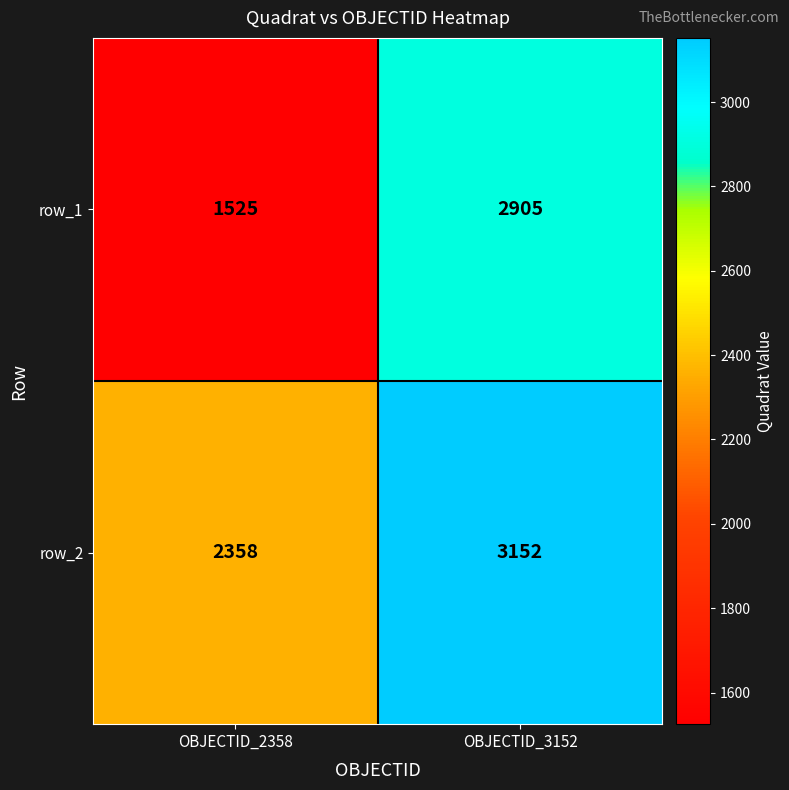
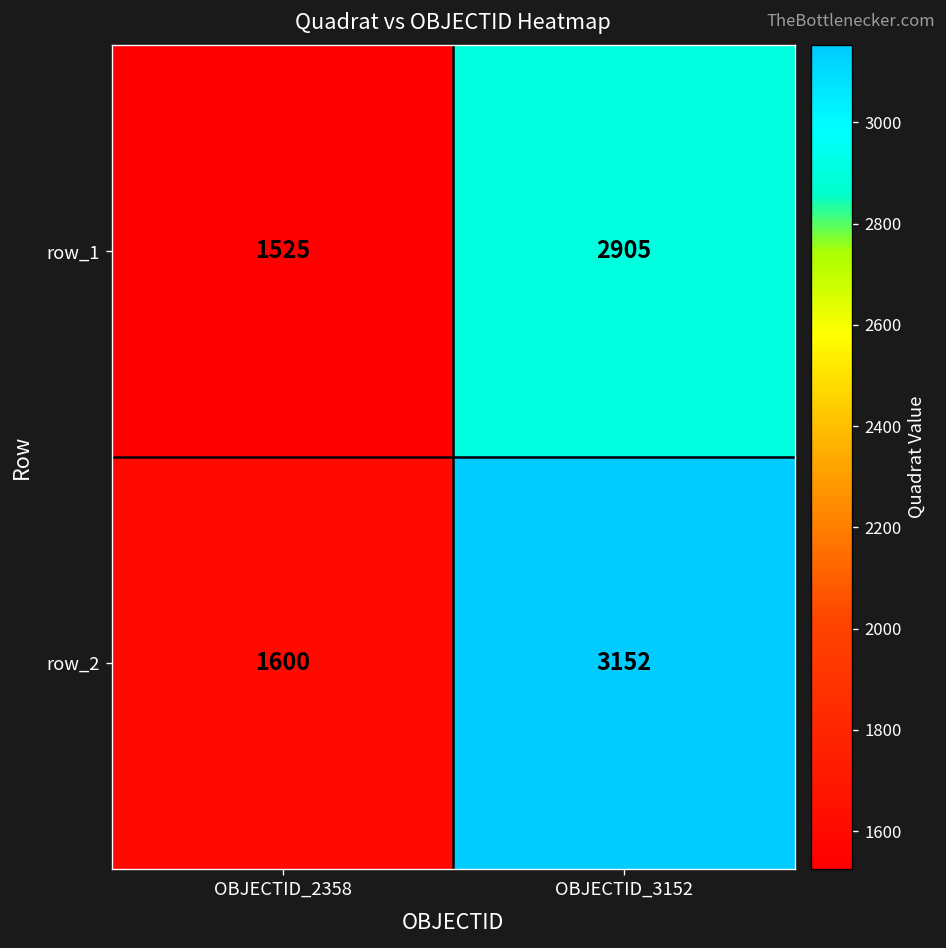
  {
    "row_1": {
      "OBJECTID_2358": 1525,
      "OBJECTID_3152": 2905
    },
    "row_2": {
-     "OBJECTID_2358": 2358,
+     "OBJECTID_2358": 1600,
      "OBJECTID_3152": 3152
    }
  }
